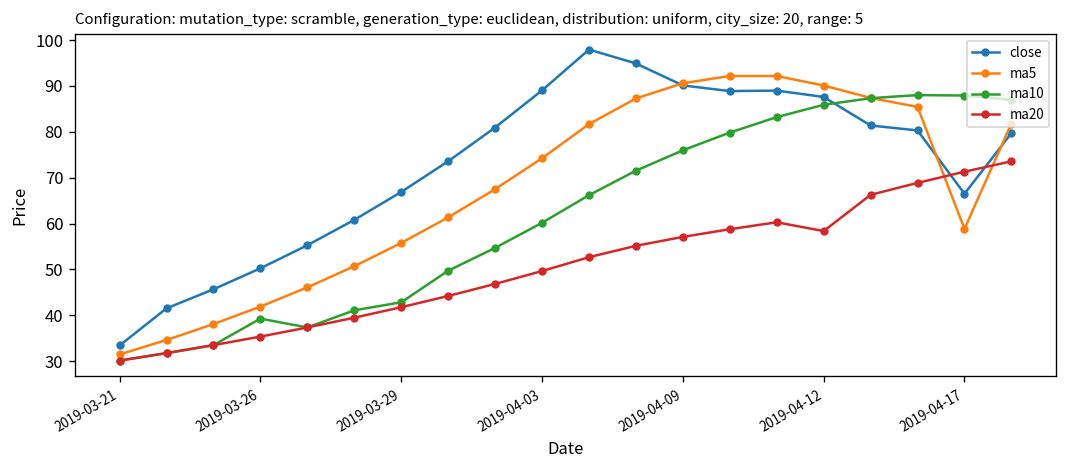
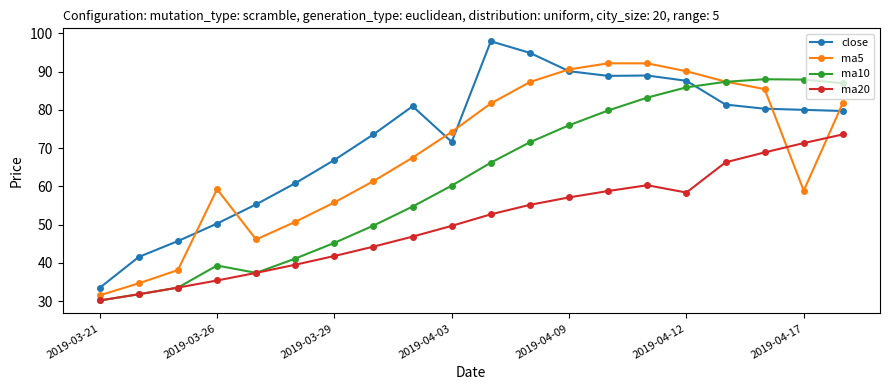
  {
    "close": {
      "2019-03-21": 33,
      "2019-03-26": 50,
      "2019-03-29": 67,
-     "2019-04-03": 89,
+     "2019-04-03": 72,
      "2019-04-12": 88,
-     "2019-04-17": 67
+     "2019-04-17": 80
    },
    "ma5": {
      "2019-03-21": 31,
-     "2019-03-26": 42,
+     "2019-03-26": 59,
      "2019-03-29": 56,
      "2019-04-03": 74,
      "2019-04-12": 90,
      "2019-04-17": 59
    },
    "ma10": {
      "2019-03-26": 39,
-     "2019-03-29": 43,
+     "2019-03-29": 45,
      "2019-04-03": 60,
      "2019-04-09": 76,
      "2019-04-12": 86,
      "2019-04-17": 88
    },
    "ma20": {
      "2019-03-26": 35,
      "2019-03-29": 42,
      "2019-04-03": 50,
      "2019-04-09": 57,
      "2019-04-12": 58,
      "2019-04-17": 71
    }
  }
